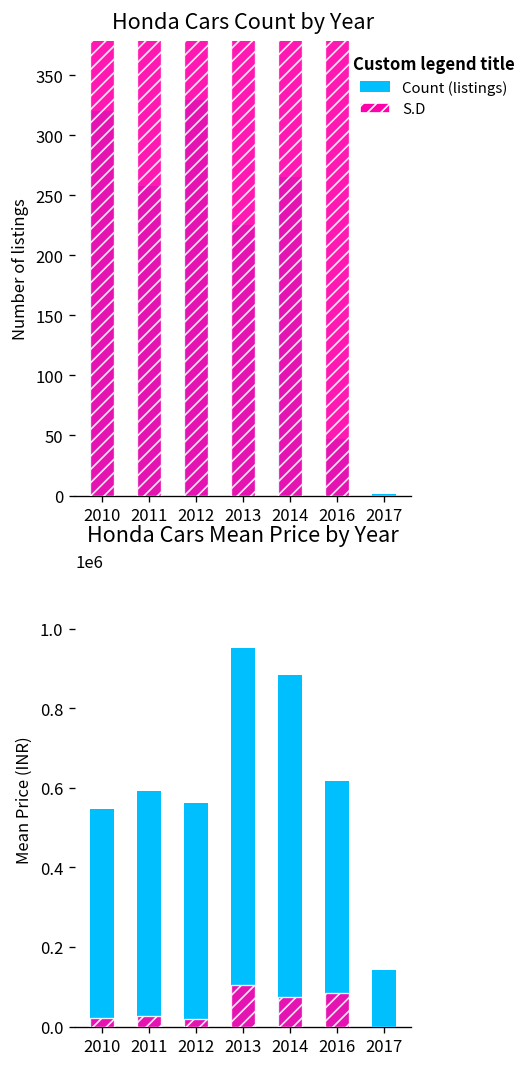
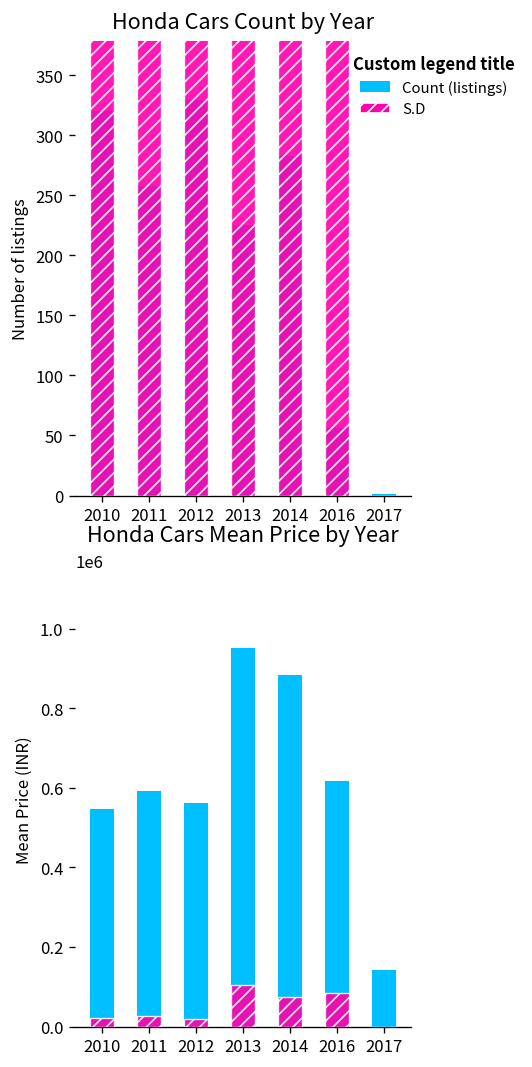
  {
    "Honda Cars Count by Year": {
      "Count (listings)": {
-       "2014": 265,
-       "2016": 47
+       "2014": 283,
+       "2016": 56
      },
      "S.D": {
        "2017": 0
      }
    },
    "Honda Cars Mean Price by Year": {
      "S.D": {
        "2017": 0
      }
    }
  }
